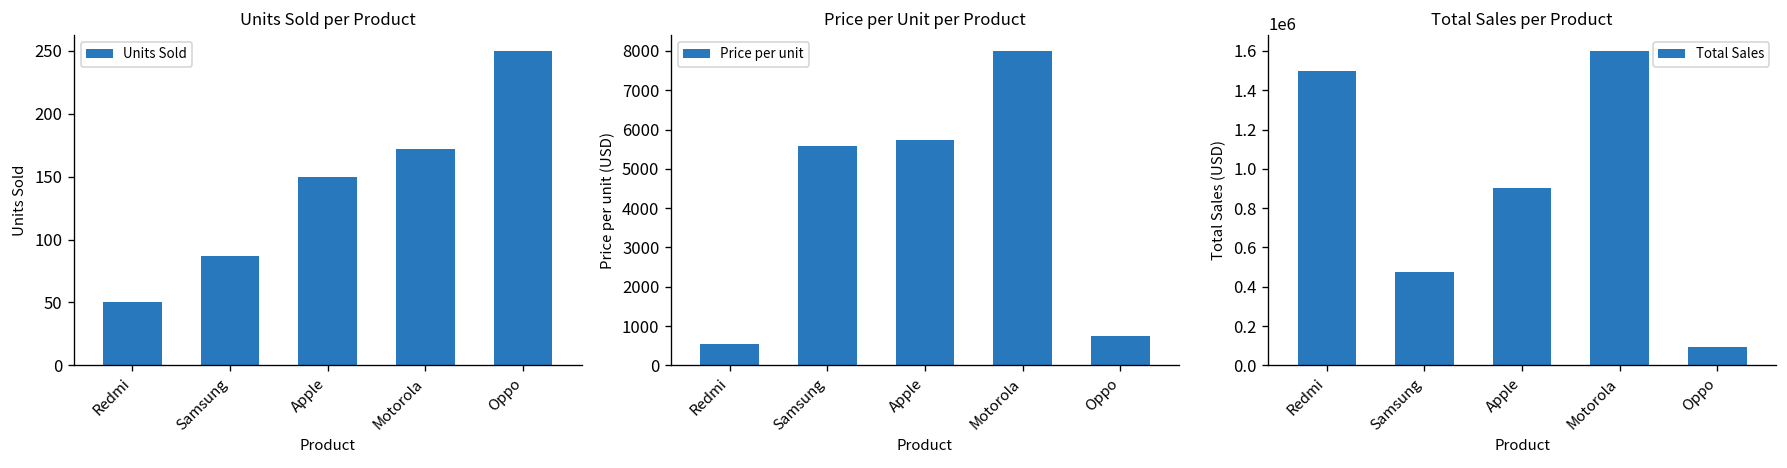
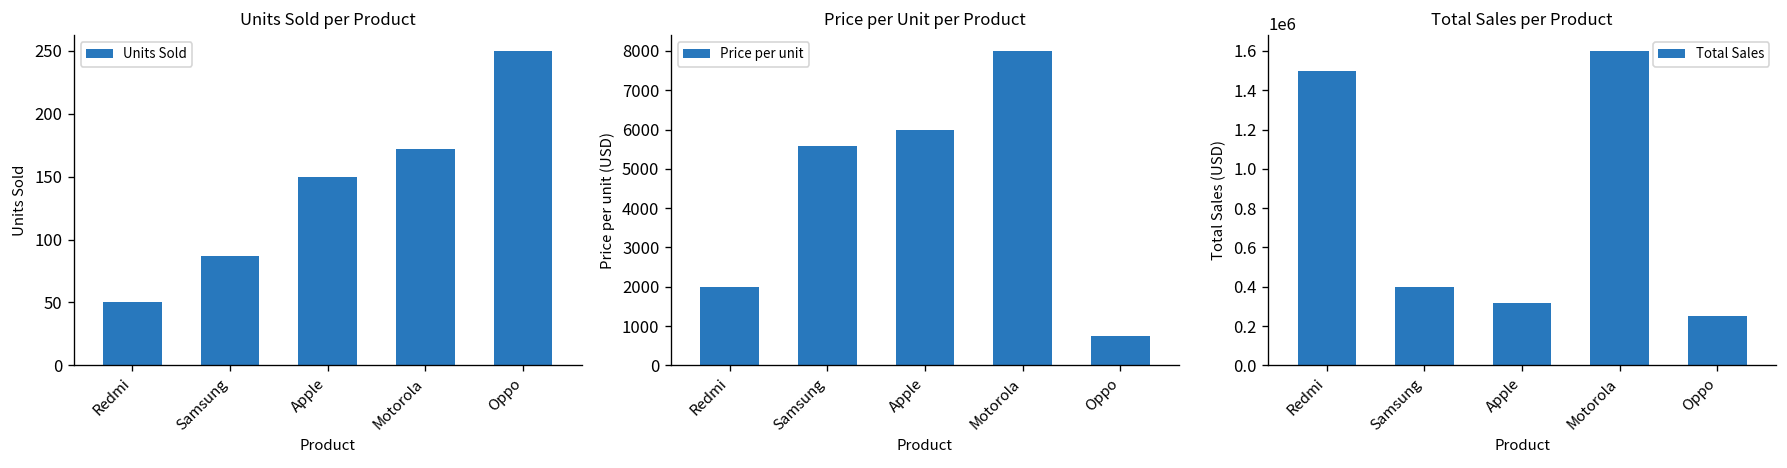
  {
    "Units Sold per Product": {
      "Redmi": 50,
      "Samsung": 87,
      "Apple": 150,
      "Motorola": 172,
      "Oppo": 250
    },
    "Price per Unit per Product": {
-     "Redmi": 500,
+     "Redmi": 2000,
      "Samsung": 5600,
-     "Apple": 5700,
+     "Apple": 6000,
      "Motorola": 8000,
      "Oppo": 700
    },
    "Total Sales per Product": {
      "Redmi": 1500000,
-     "Samsung": 480000,
-     "Apple": 900000,
+     "Samsung": 400000,
+     "Apple": 320000,
      "Motorola": 1600000,
-     "Oppo": 90000
+     "Oppo": 250000
    }
  }
